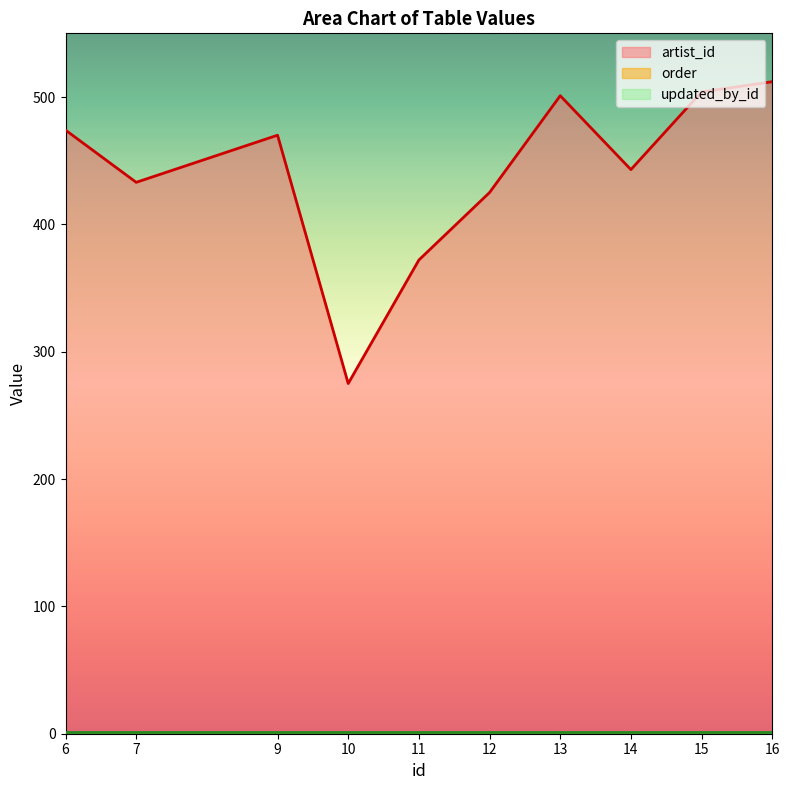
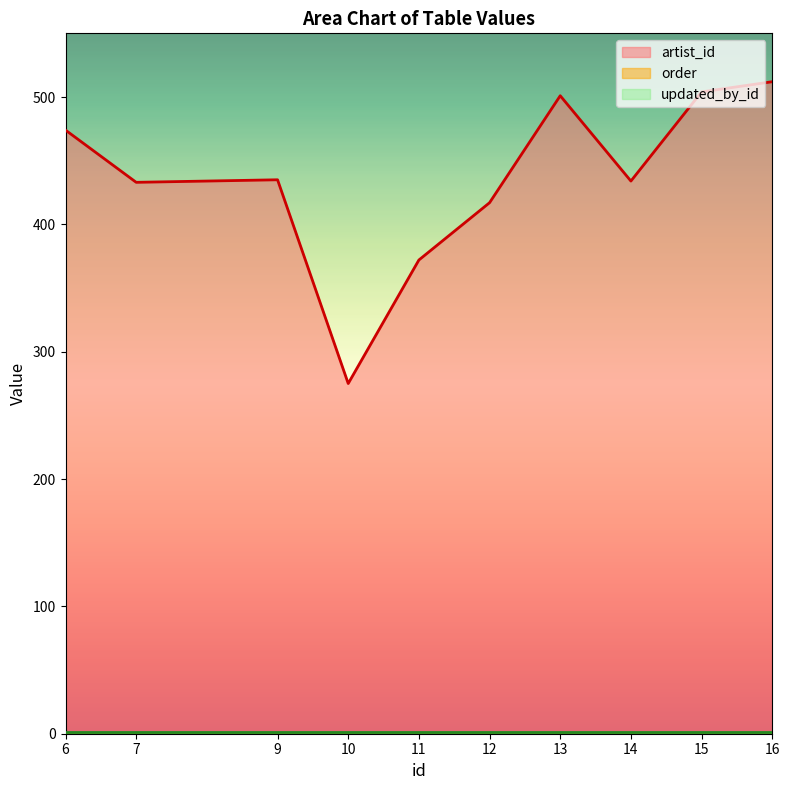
  {
    "artist_id": {
      "6": 474,
      "7": 433,
-     "9": 470,
+     "9": 435,
      "10": 275,
      "11": 372,
-     "12": 425,
+     "12": 417,
      "13": 501,
-     "14": 443,
+     "14": 434,
      "16": 512
    }
  }
